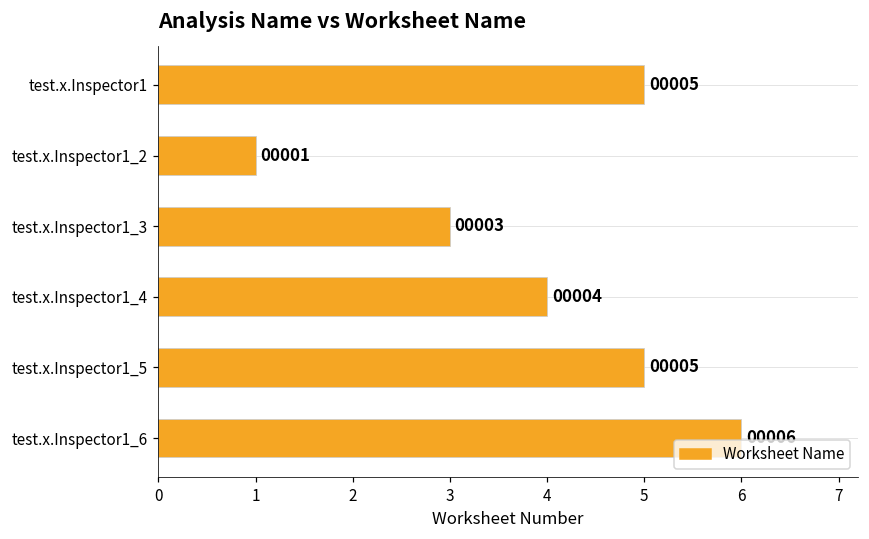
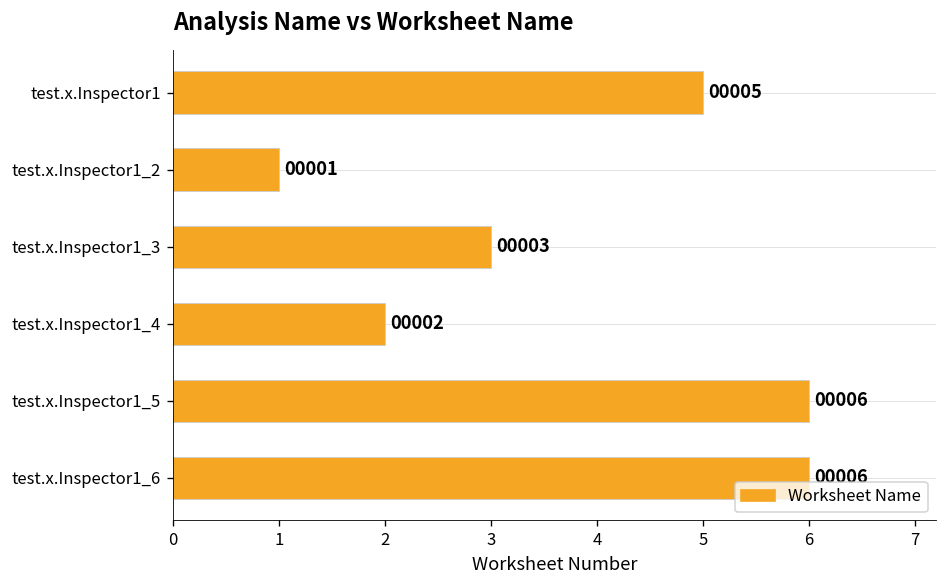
  {
    "test.x.Inspector1": "00005",
    "test.x.Inspector1_2": "00001",
    "test.x.Inspector1_3": "00003",
-   "test.x.Inspector1_4": "00004",
-   "test.x.Inspector1_5": "00005"
+   "test.x.Inspector1_4": "00002",
+   "test.x.Inspector1_5": "00006"
  }
